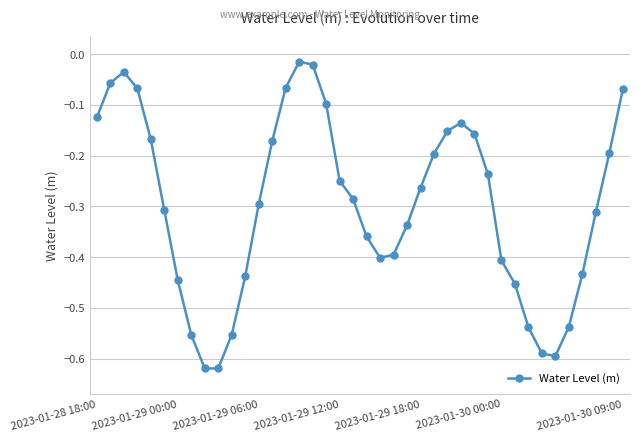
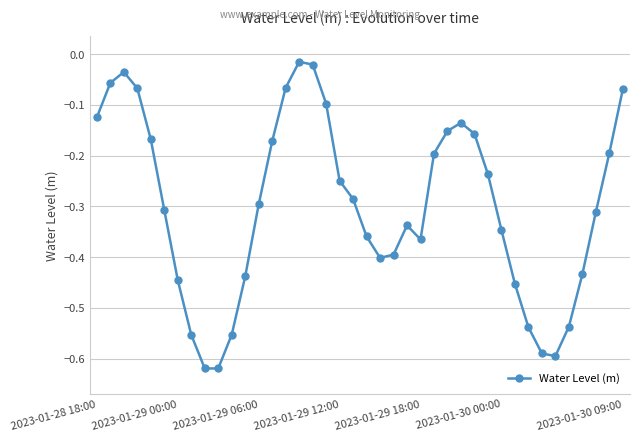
  {
    "2023-01-28 18:00": -0.12,
    "2023-01-29 00:00": -0.45,
    "2023-01-29 06:00": -0.30,
    "2023-01-29 12:00": -0.25,
-   "2023-01-29 18:00": -0.26,
-   "2023-01-30 00:00": -0.41,
+   "2023-01-29 18:00": -0.37,
+   "2023-01-30 00:00": -0.35,
    "2023-01-30 09:00": -0.07
  }
